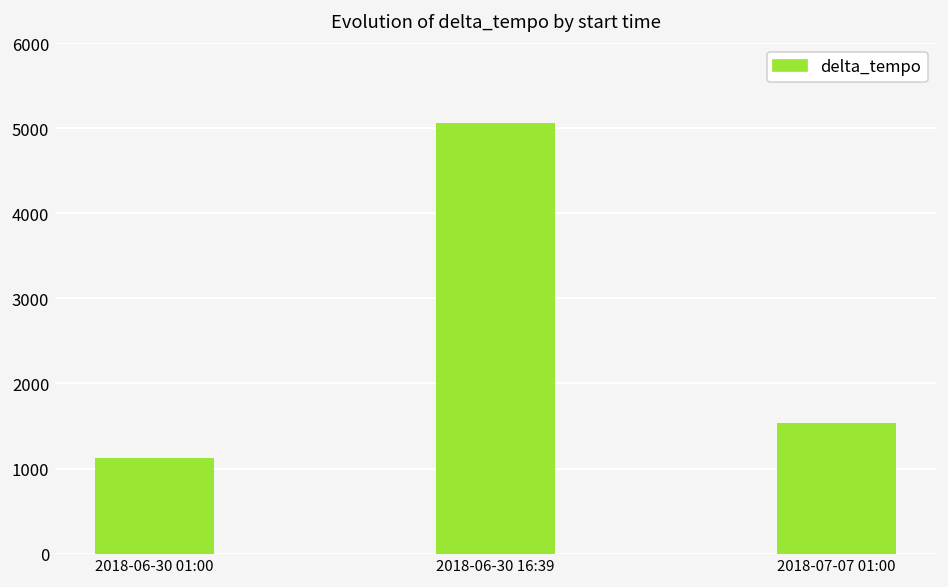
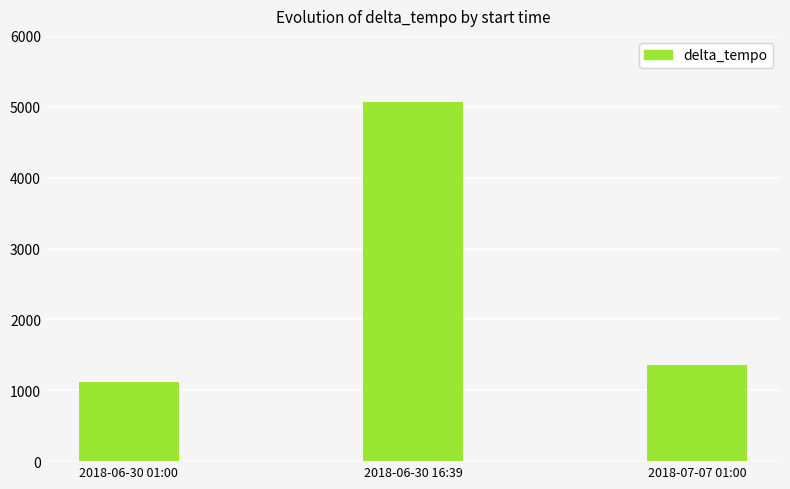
  {
    "2018-06-30 01:00": 1100,
    "2018-06-30 16:39": 5100,
-   "2018-07-07 01:00": 1500
+   "2018-07-07 01:00": 1400
  }
